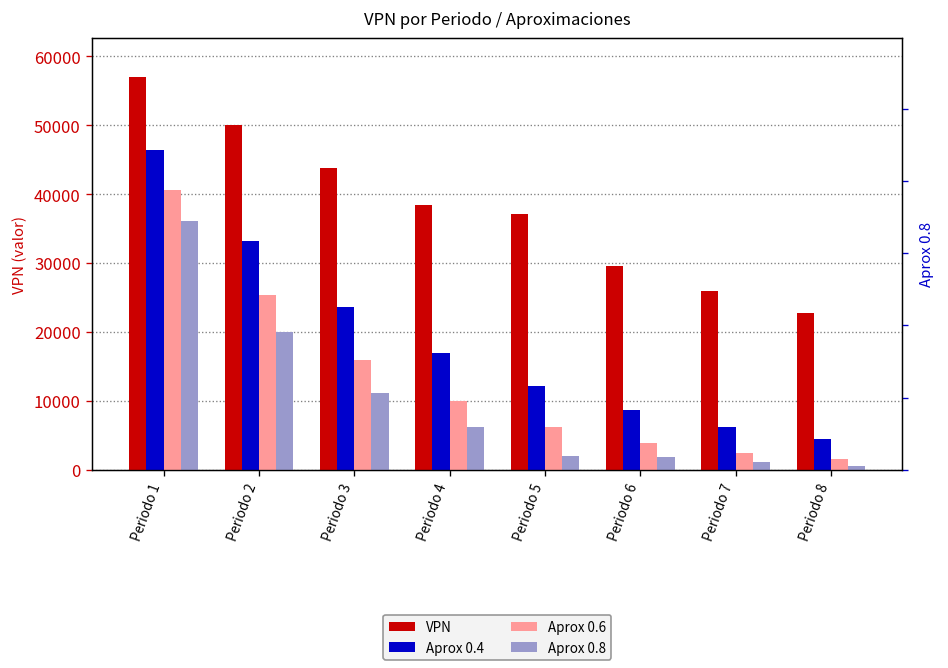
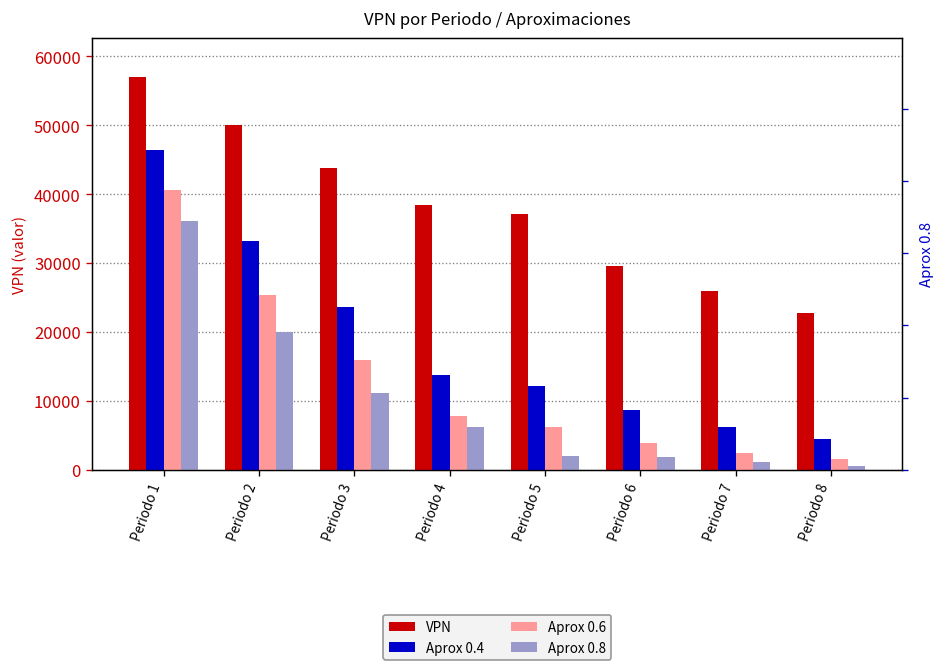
  {
    "VPN": {
      "Periodo 1": 57000,
      "Periodo 2": 50000,
      "Periodo 3": 44000,
      "Periodo 4": 38000,
      "Periodo 5": 37000,
      "Periodo 6": 30000,
      "Periodo 7": 26000,
      "Periodo 8": 23000
    },
    "Aprox 0.4": {
      "Periodo 1": 46000,
      "Periodo 2": 33000,
      "Periodo 3": 24000,
-     "Periodo 4": 17000,
+     "Periodo 4": 14000,
      "Periodo 5": 12000,
      "Periodo 6": 9000,
      "Periodo 7": 6000,
      "Periodo 8": 4000
    },
    "Aprox 0.6": {
      "Periodo 1": 41000,
      "Periodo 2": 25000,
      "Periodo 3": 16000,
-     "Periodo 4": 10000,
+     "Periodo 4": 8000,
      "Periodo 5": 6000,
      "Periodo 6": 4000,
      "Periodo 7": 2000,
      "Periodo 8": 2000
    },
    "Aprox 0.8": {
      "Periodo 1": 36000,
      "Periodo 2": 20000,
      "Periodo 3": 11000,
      "Periodo 4": 6000,
      "Periodo 5": 2000,
      "Periodo 6": 2000,
      "Periodo 7": 1000,
      "Periodo 8": 1000
    }
  }
